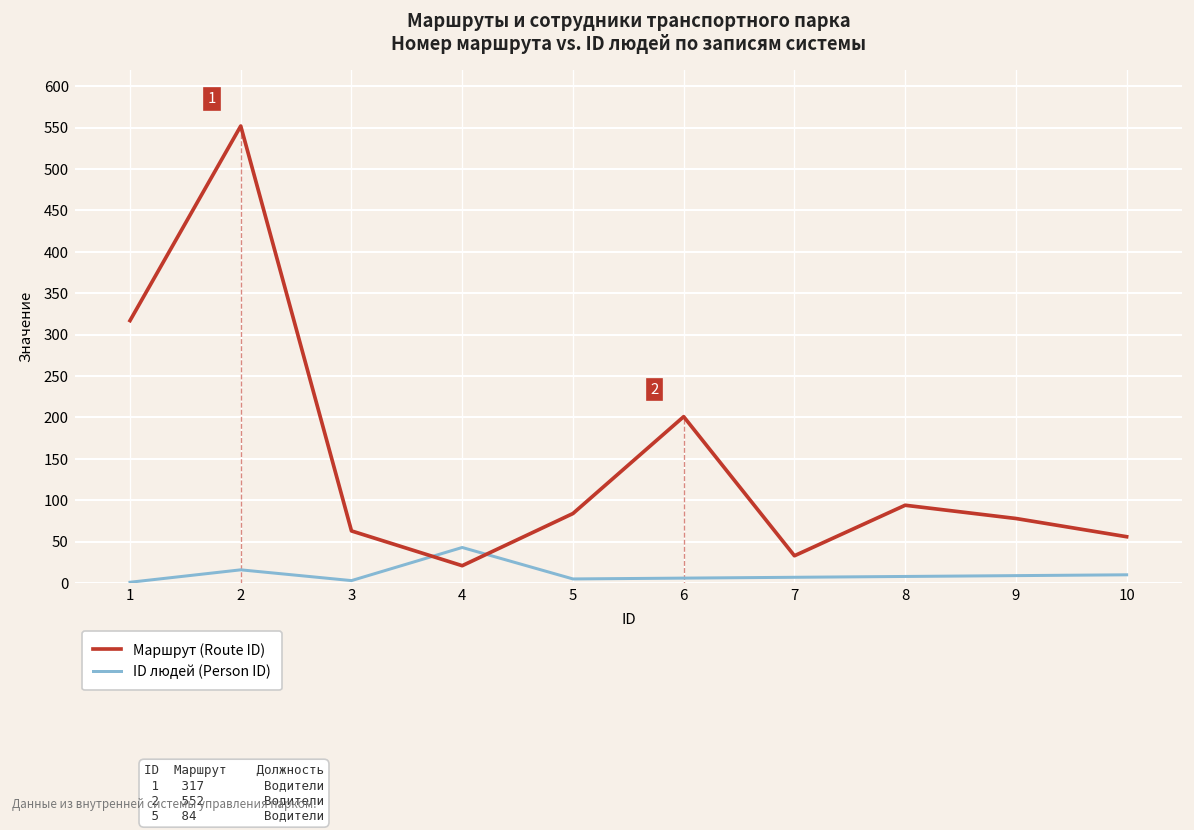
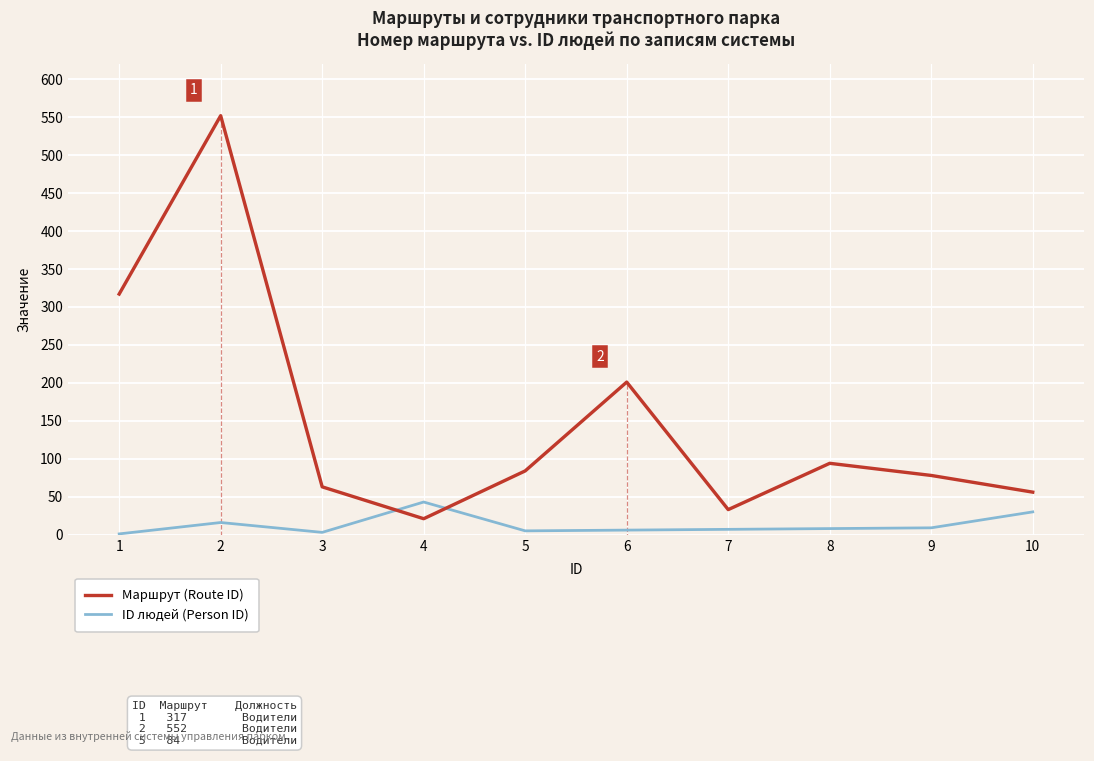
  {
    "ID людей (Person ID)": {
      "1": 0,
      "2": 20,
      "3": 0,
      "4": 40,
      "5": 10,
      "6": 10,
      "7": 10,
      "8": 10,
      "9": 10,
-     "10": 10
+     "10": 30
    }
  }
